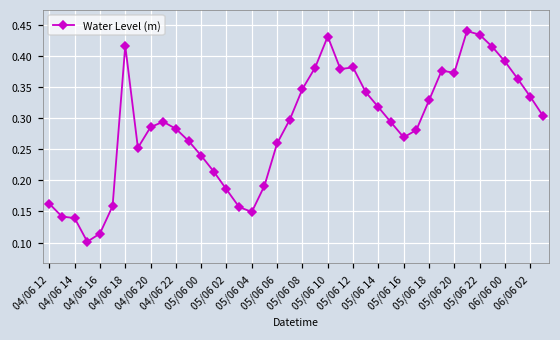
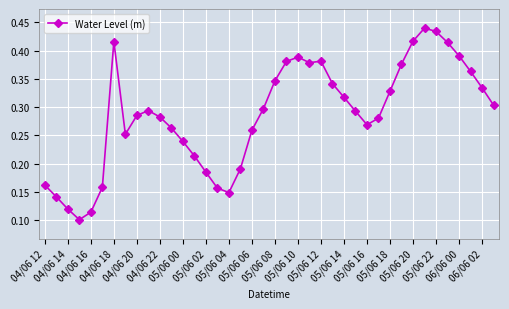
  {
    "04/06 12": 0.16,
-   "04/06 14": 0.14,
+   "04/06 14": 0.12,
    "04/06 16": 0.11,
    "04/06 18": 0.42,
    "04/06 20": 0.29,
    "04/06 22": 0.28,
    "05/06 00": 0.24,
    "05/06 02": 0.19,
    "05/06 04": 0.15,
    "05/06 06": 0.26,
    "05/06 08": 0.35,
-   "05/06 10": 0.43,
+   "05/06 10": 0.39,
    "05/06 12": 0.38,
    "05/06 14": 0.32,
    "05/06 16": 0.27,
    "05/06 18": 0.33,
-   "05/06 20": 0.37,
+   "05/06 20": 0.42,
    "05/06 22": 0.43,
    "06/06 00": 0.39,
    "06/06 02": 0.33
  }
